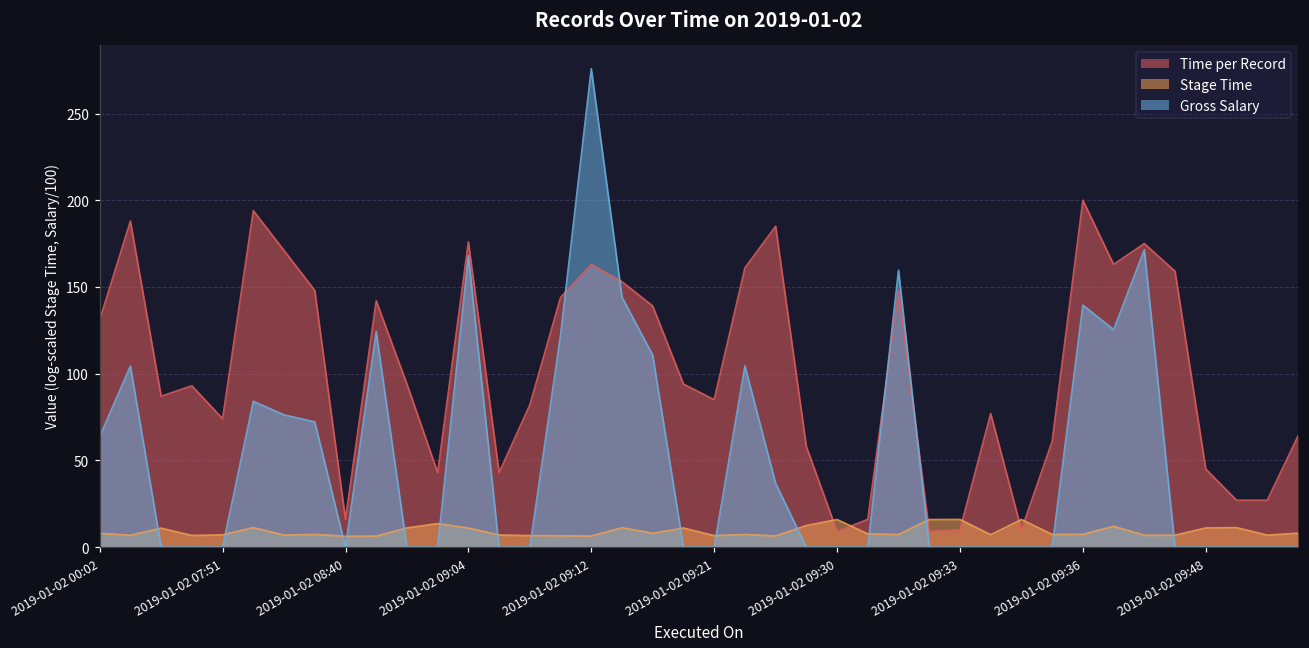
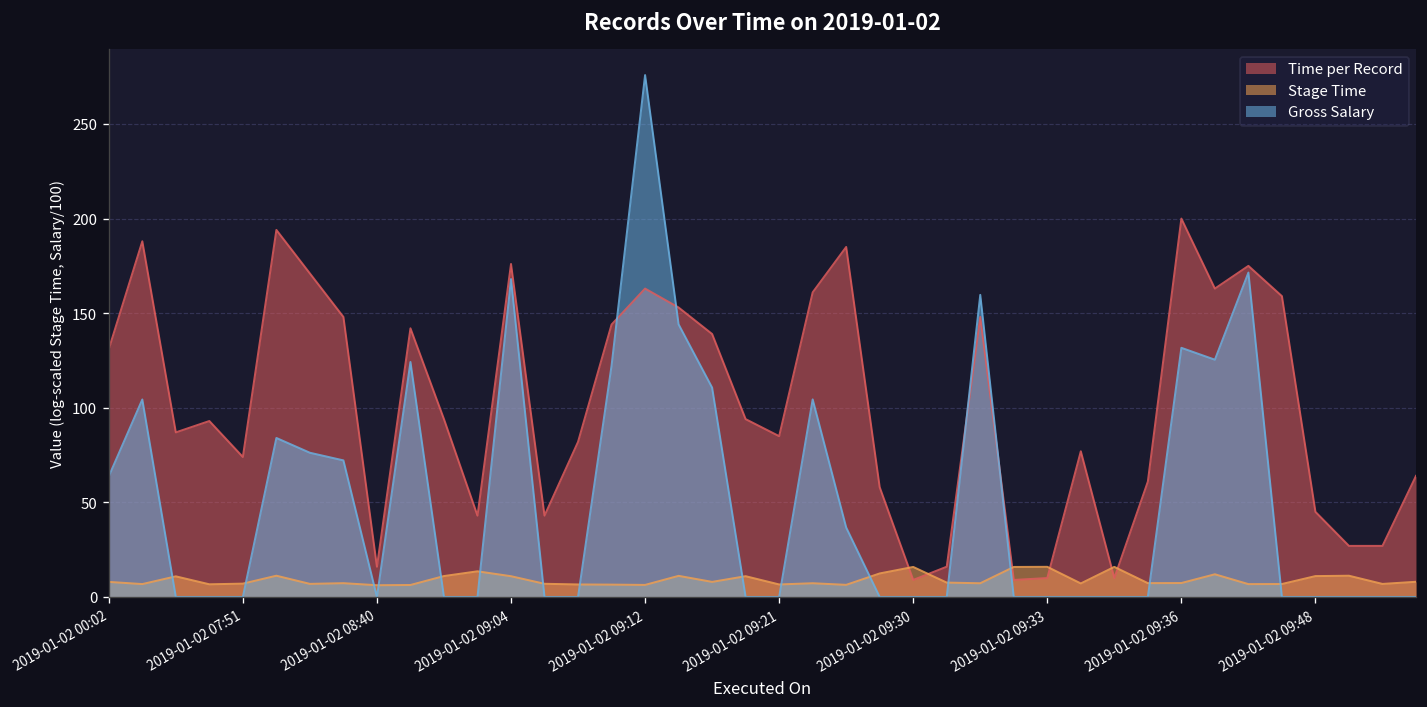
  {
    "Gross Salary": {
      "2019-01-02 00:02": 64,
      "2019-01-02 07:51": 0,
      "2019-01-02 08:40": 0,
      "2019-01-02 09:04": 168,
      "2019-01-02 09:12": 276,
      "2019-01-02 09:21": 0,
-     "2019-01-02 09:36": 140,
+     "2019-01-02 09:36": 132,
      "2019-01-02 09:48": 0
    }
  }
